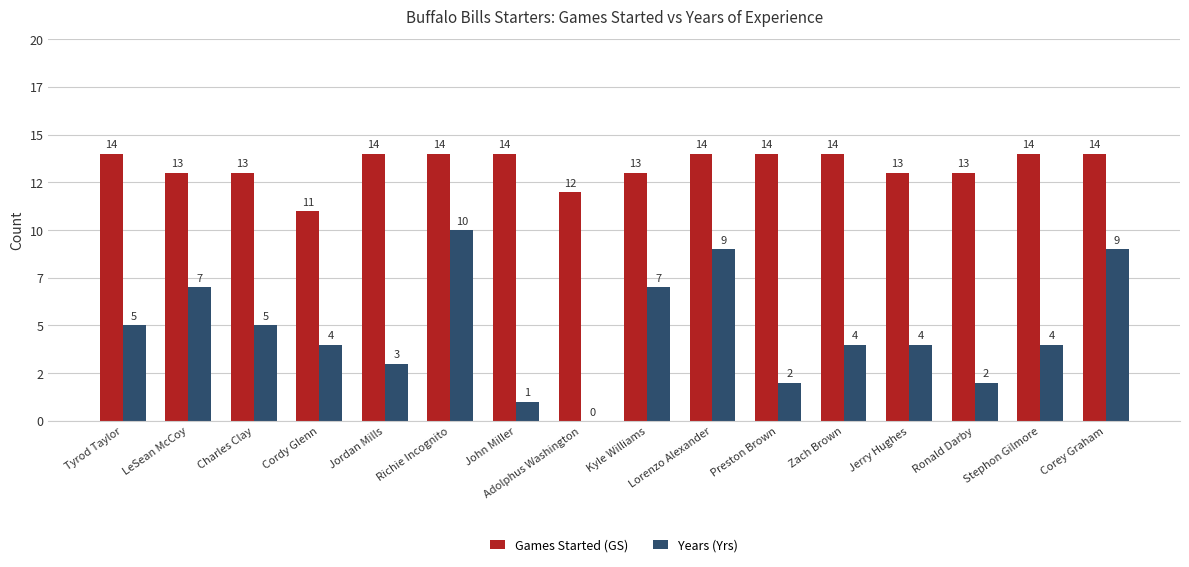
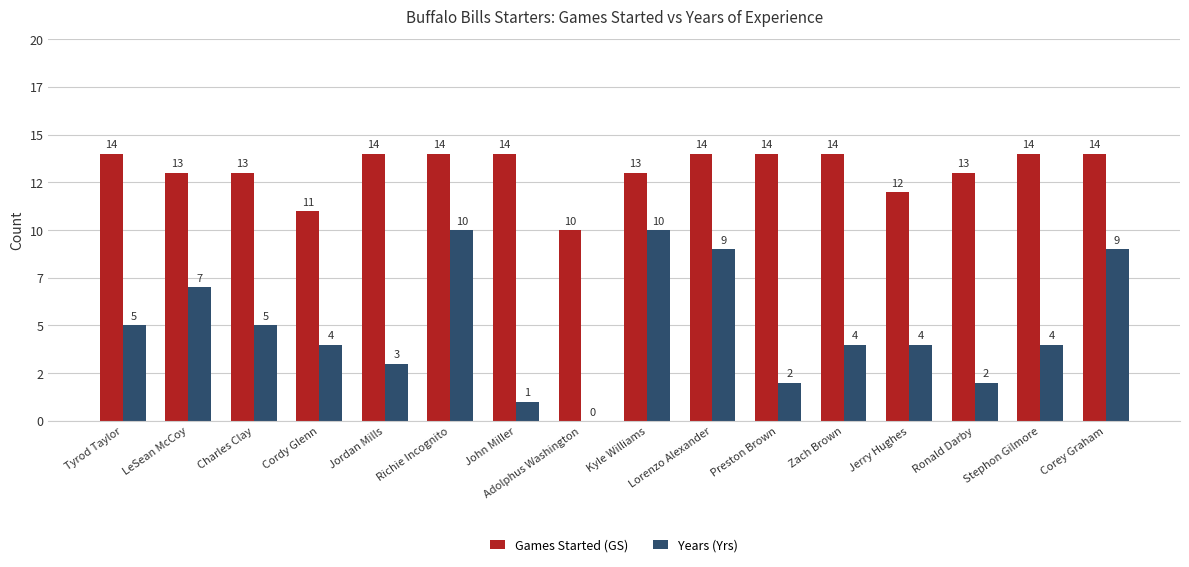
  {
    "Games Started (GS)": {
      "Tyrod Taylor": 14,
      "LeSean McCoy": 13,
      "Charles Clay": 13,
      "Cordy Glenn": 11,
      "Jordan Mills": 14,
      "Richie Incognito": 14,
      "John Miller": 14,
-     "Adolphus Washington": 12,
+     "Adolphus Washington": 10,
      "Kyle Williams": 13,
      "Lorenzo Alexander": 14,
      "Preston Brown": 14,
      "Zach Brown": 14,
-     "Jerry Hughes": 13,
+     "Jerry Hughes": 12,
      "Ronald Darby": 13,
      "Stephon Gilmore": 14,
      "Corey Graham": 14
    },
    "Years (Yrs)": {
      "Tyrod Taylor": 5,
      "LeSean McCoy": 7,
      "Charles Clay": 5,
      "Cordy Glenn": 4,
      "Jordan Mills": 3,
      "Richie Incognito": 10,
      "John Miller": 1,
      "Adolphus Washington": 0,
-     "Kyle Williams": 7,
+     "Kyle Williams": 10,
      "Lorenzo Alexander": 9,
      "Preston Brown": 2,
      "Zach Brown": 4,
      "Jerry Hughes": 4,
      "Ronald Darby": 2,
      "Stephon Gilmore": 4,
      "Corey Graham": 9
    }
  }
